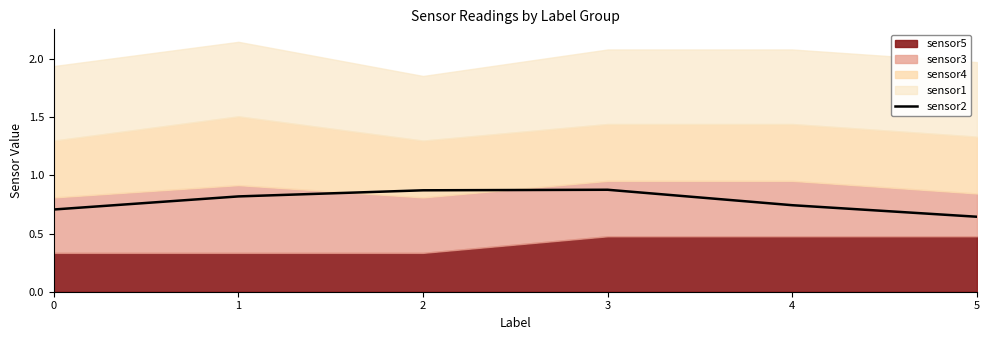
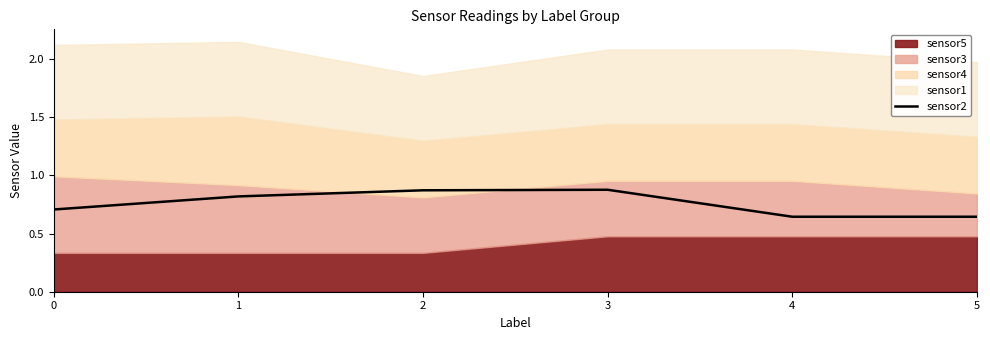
  {
    "sensor2": {
      "0": 0.71,
      "1": 0.82,
      "2": 0.87,
      "3": 0.88,
-     "4": 0.74,
+     "4": 0.64,
      "5": 0.64
    },
    "sensor5": {
      "0": 0.33,
      "1": 0.33,
      "2": 0.33,
      "3": 0.48,
      "4": 0.48,
      "5": 0.48
    },
    "sensor3": {
-     "0": 0.48,
+     "0": 0.66,
      "1": 0.58,
      "2": 0.48,
      "3": 0.48,
      "4": 0.48,
      "5": 0.37
    }
  }
